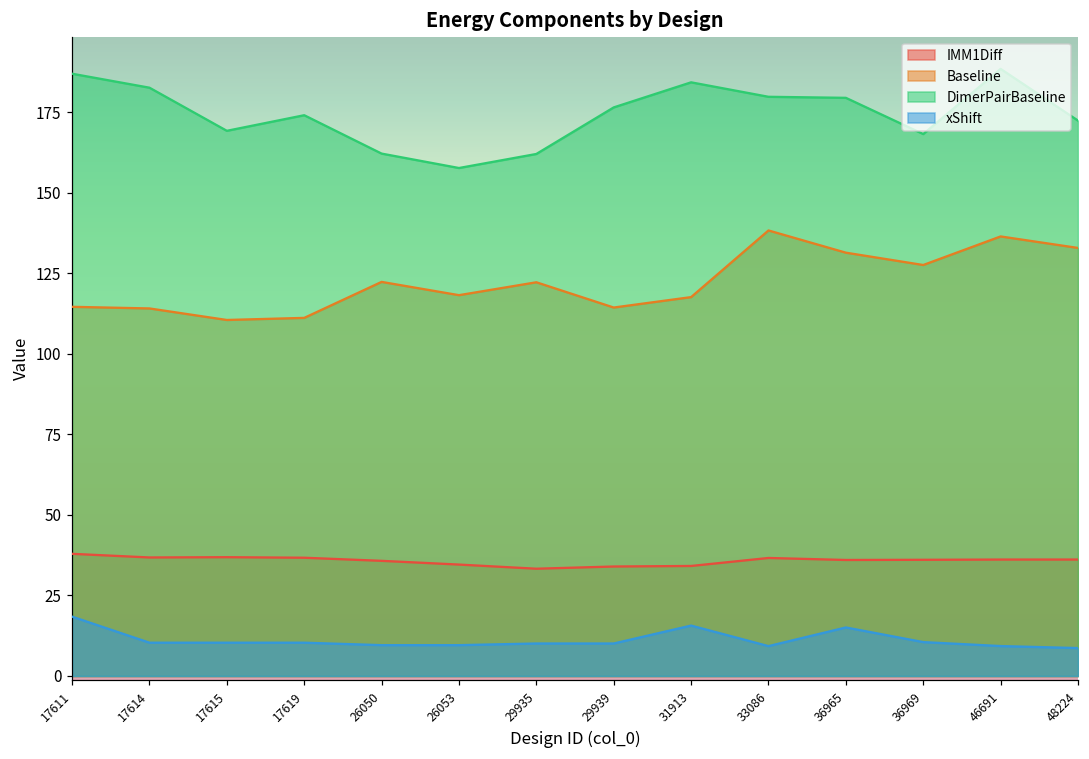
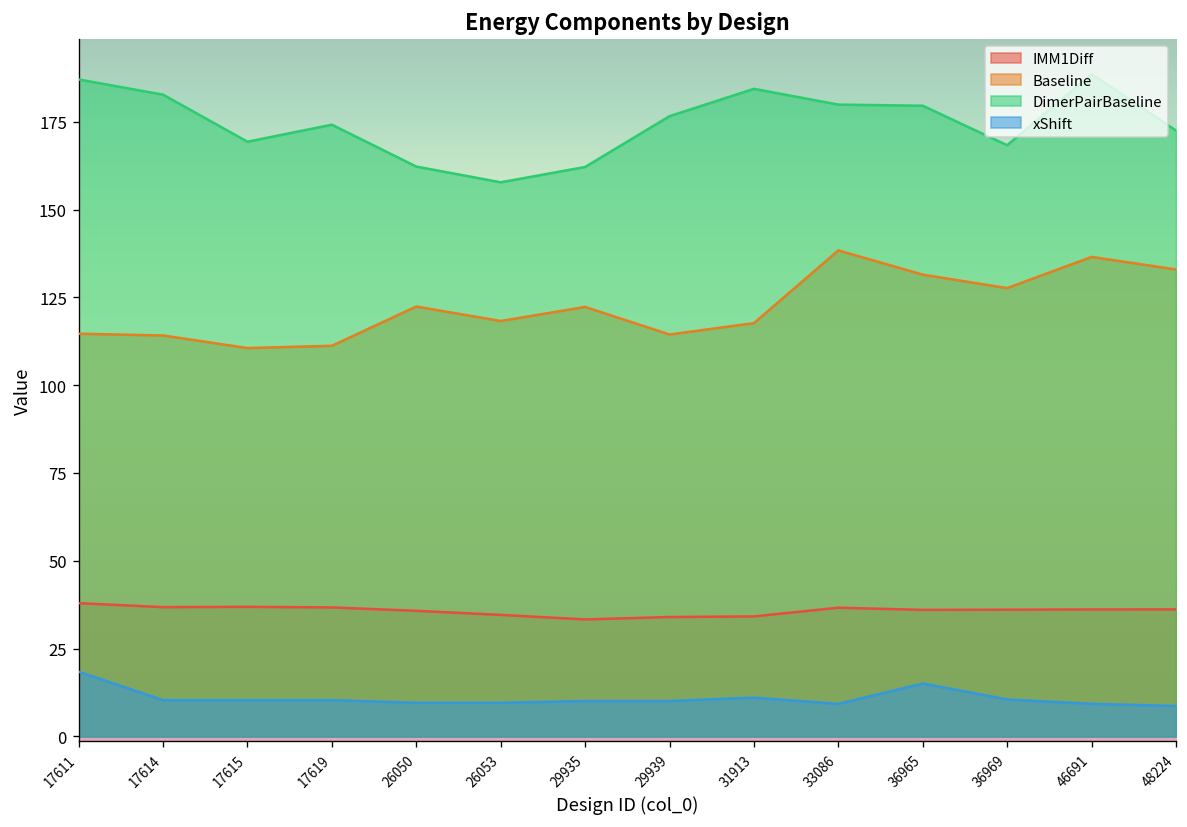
  {
    "DimerPairBaseline": {
      "17611": 187,
      "17614": 183,
      "17615": 169,
      "17619": 174,
      "26050": 162,
      "26053": 158,
      "29935": 162,
      "29939": 177,
      "31913": 184,
      "33086": 180,
      "36965": 180,
      "36969": 168,
      "48224": 172
    },
    "xShift": {
      "17611": 18,
      "17614": 10,
      "17615": 10,
      "17619": 10,
      "26050": 10,
      "26053": 10,
      "29935": 10,
      "29939": 10,
-     "31913": 16,
+     "31913": 11,
      "33086": 9,
      "36965": 15,
      "36969": 11,
      "46691": 9,
      "48224": 9
    }
  }
